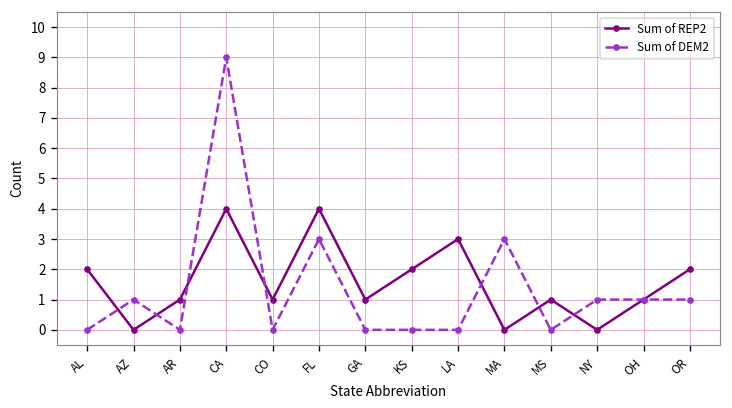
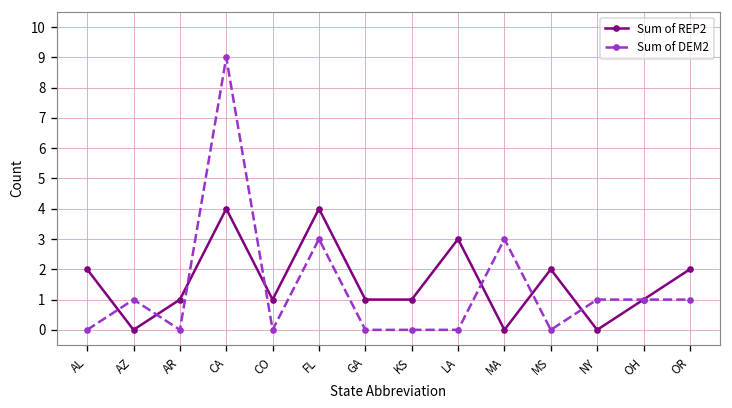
  {
    "Sum of REP2": {
      "AL": 2,
      "AZ": 0,
      "AR": 1,
      "CA": 4,
      "CO": 1,
      "FL": 4,
      "GA": 1,
-     "KS": 2,
+     "KS": 1,
      "LA": 3,
      "MA": 0,
-     "MS": 1,
+     "MS": 2,
      "NY": 0,
      "OR": 2
    },
    "Sum of DEM2": {
      "AL": 0,
      "AZ": 1,
      "AR": 0,
      "CA": 9,
      "CO": 0,
      "FL": 3,
      "GA": 0,
      "KS": 0,
      "LA": 0,
      "MA": 3,
      "MS": 0,
      "NY": 1,
      "OR": 1
    }
  }
